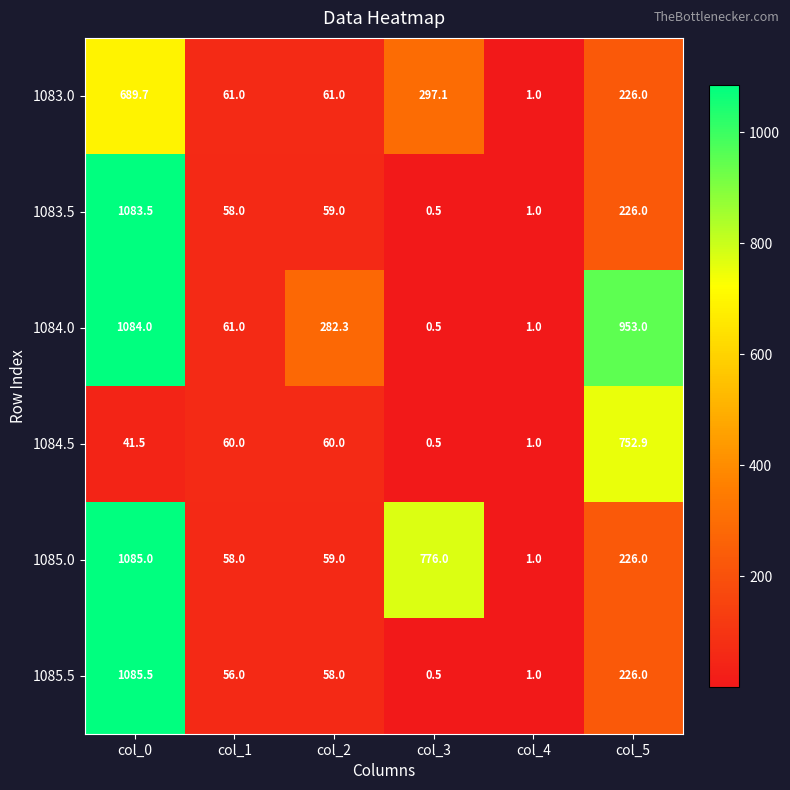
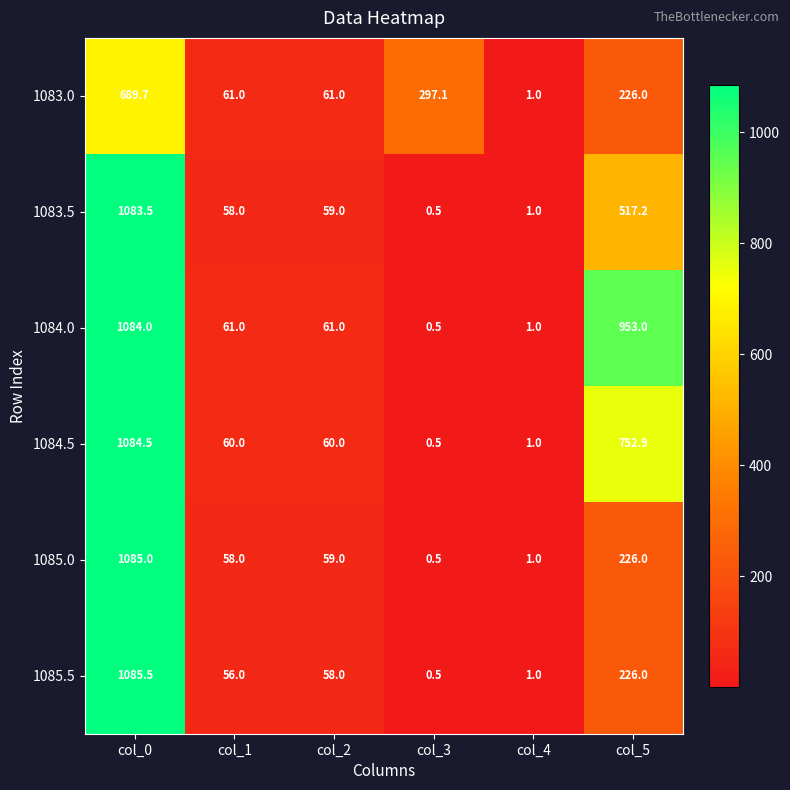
  {
    "1083.0": {
      "col_0": 689.7,
      "col_1": 61.0,
      "col_2": 61.0,
      "col_3": 297.1,
      "col_4": 1.0,
      "col_5": 226.0
    },
    "1083.5": {
      "col_0": 1083.5,
      "col_1": 58.0,
      "col_2": 59.0,
      "col_3": 0.5,
      "col_4": 1.0,
-     "col_5": 226.0
+     "col_5": 517.2
    },
    "1084.0": {
      "col_0": 1084.0,
      "col_1": 61.0,
-     "col_2": 282.3,
+     "col_2": 61.0,
      "col_3": 0.5,
      "col_4": 1.0,
      "col_5": 953.0
    },
    "1084.5": {
-     "col_0": 41.5,
+     "col_0": 1084.5,
      "col_1": 60.0,
      "col_2": 60.0,
      "col_3": 0.5,
      "col_4": 1.0,
      "col_5": 752.9
    },
    "1085.0": {
      "col_0": 1085.0,
      "col_1": 58.0,
      "col_2": 59.0,
-     "col_3": 776.0,
+     "col_3": 0.5,
      "col_4": 1.0,
      "col_5": 226.0
    },
    "1085.5": {
      "col_0": 1085.5,
      "col_1": 56.0,
      "col_2": 58.0,
      "col_3": 0.5,
      "col_4": 1.0,
      "col_5": 226.0
    }
  }
